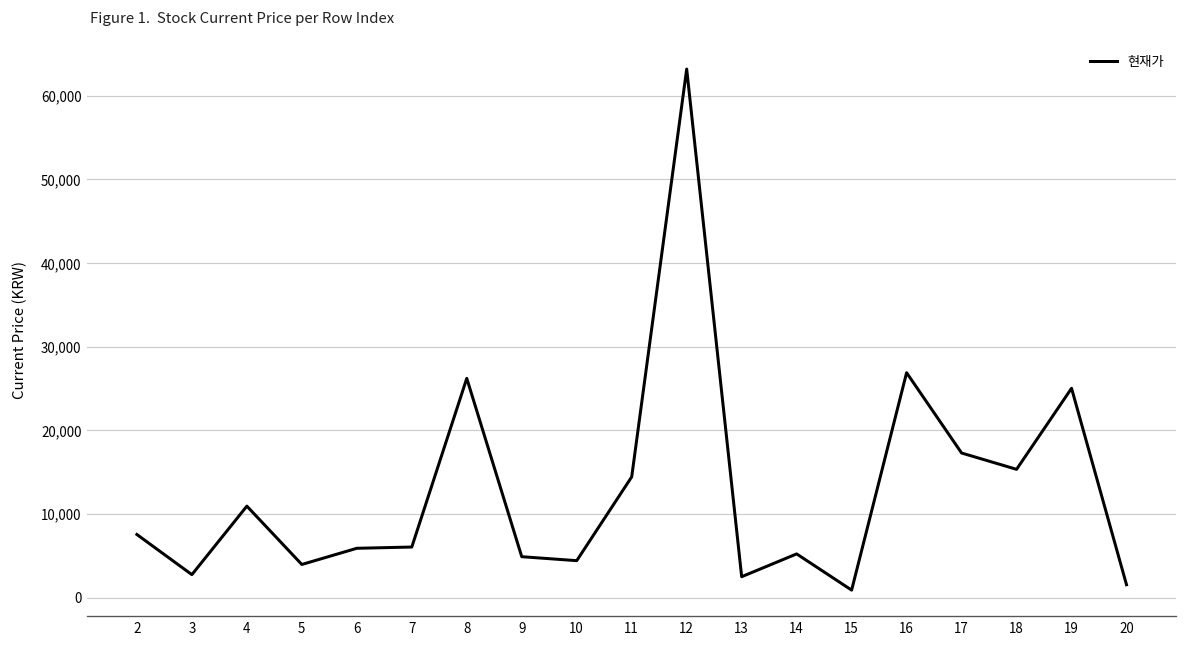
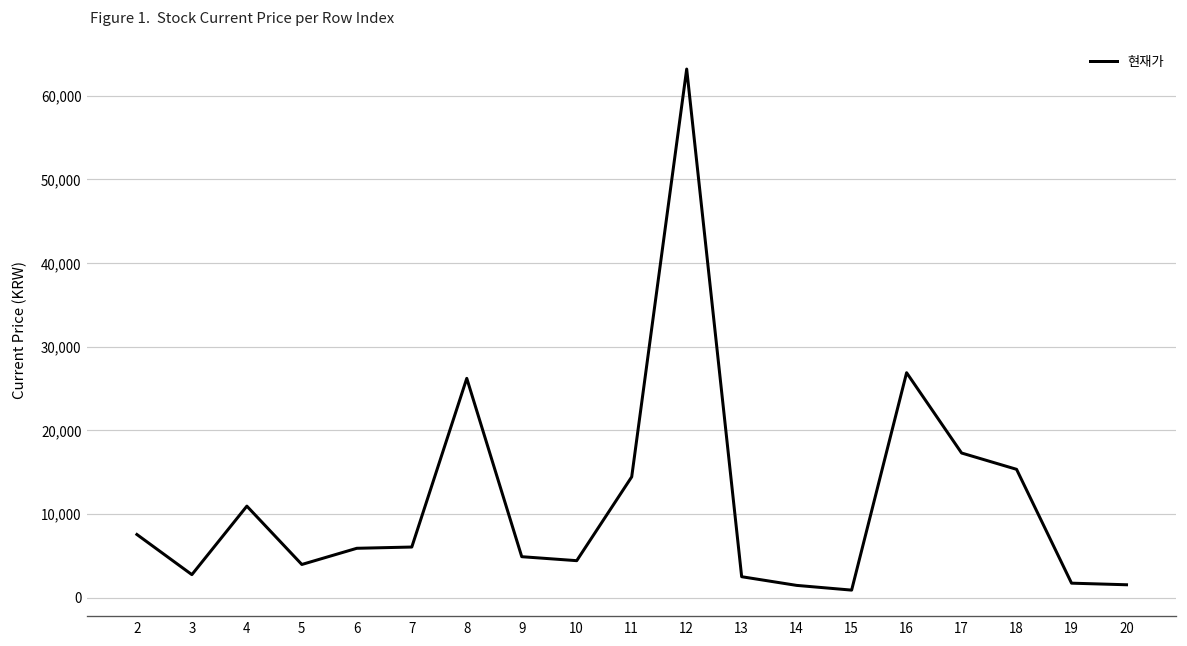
  {
    "2": "8,000",
    "3": "3,000",
    "4": "11,000",
    "5": "4,000",
    "6": "6,000",
    "7": "6,000",
    "8": "26,000",
    "9": "5,000",
    "10": "4,000",
    "11": "14,000",
    "12": "63,000",
    "13": "3,000",
-   "14": "5,000",
+   "14": "1,000",
    "15": "1,000",
    "16": "27,000",
    "17": "17,000",
    "18": "15,000",
-   "19": "25,000",
+   "19": "2,000",
    "20": "2,000"
  }
